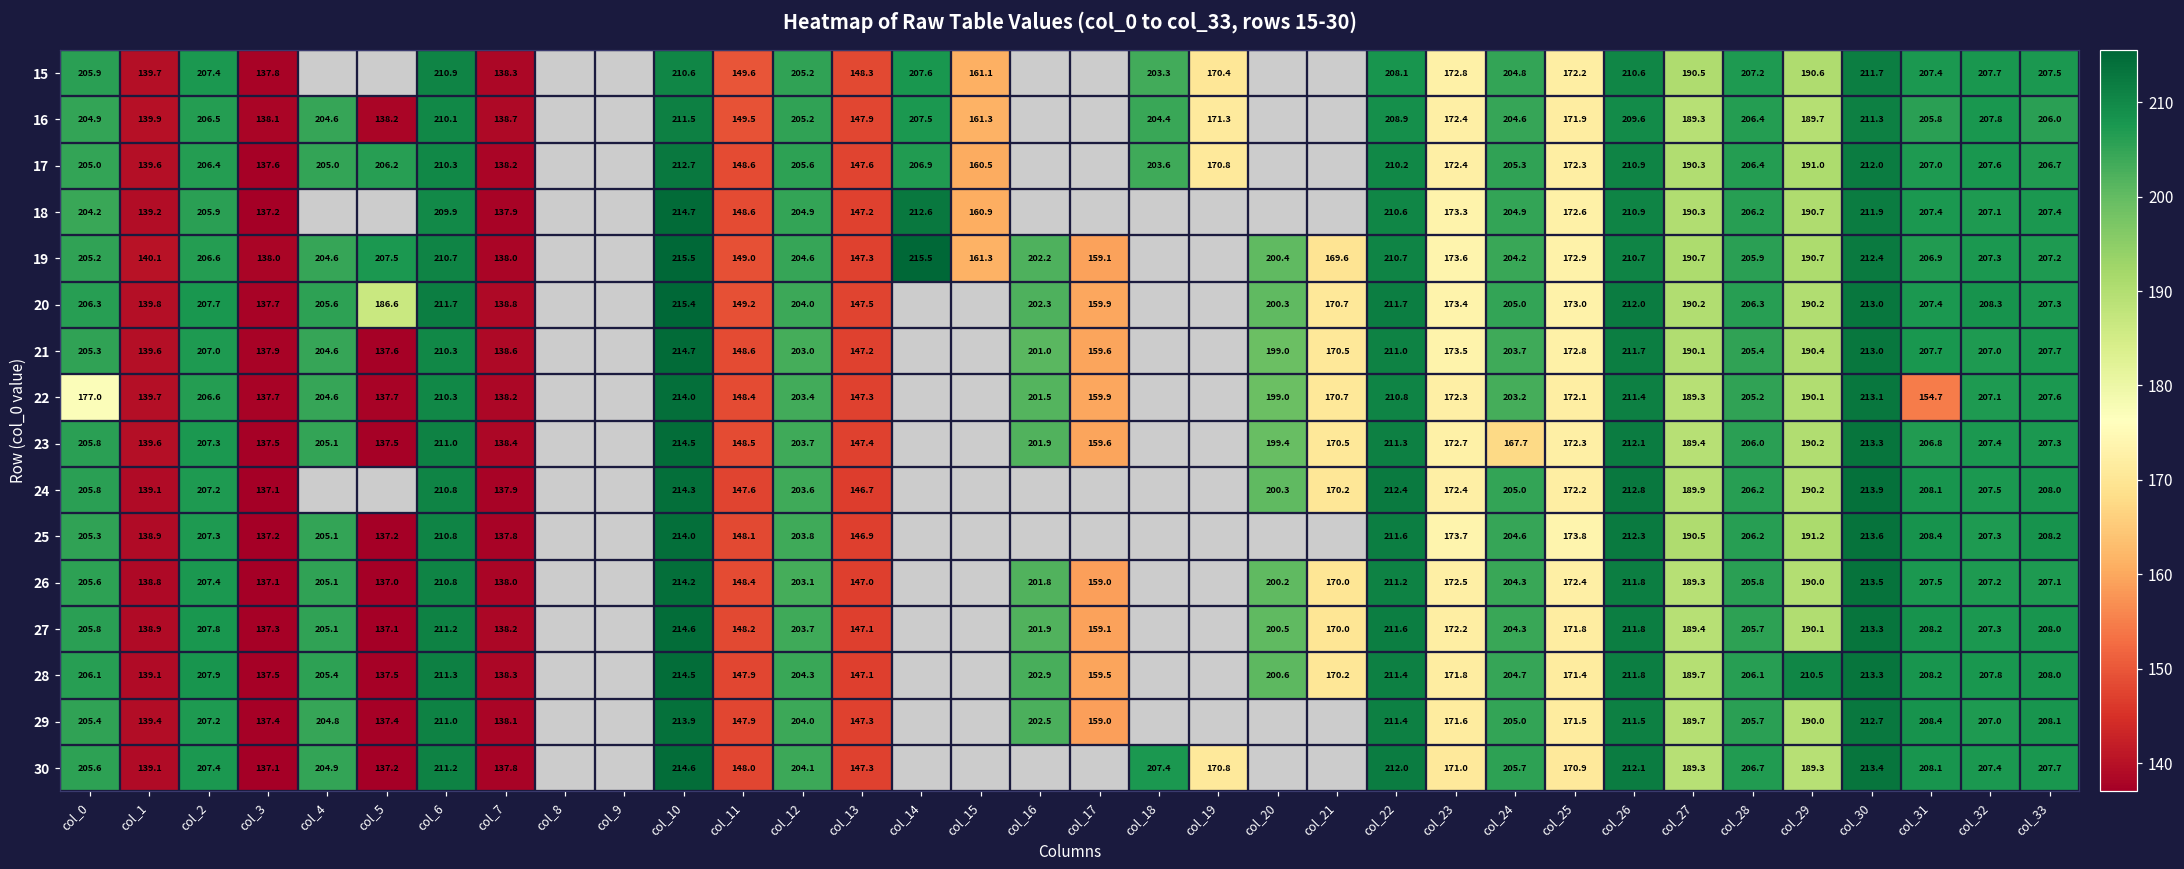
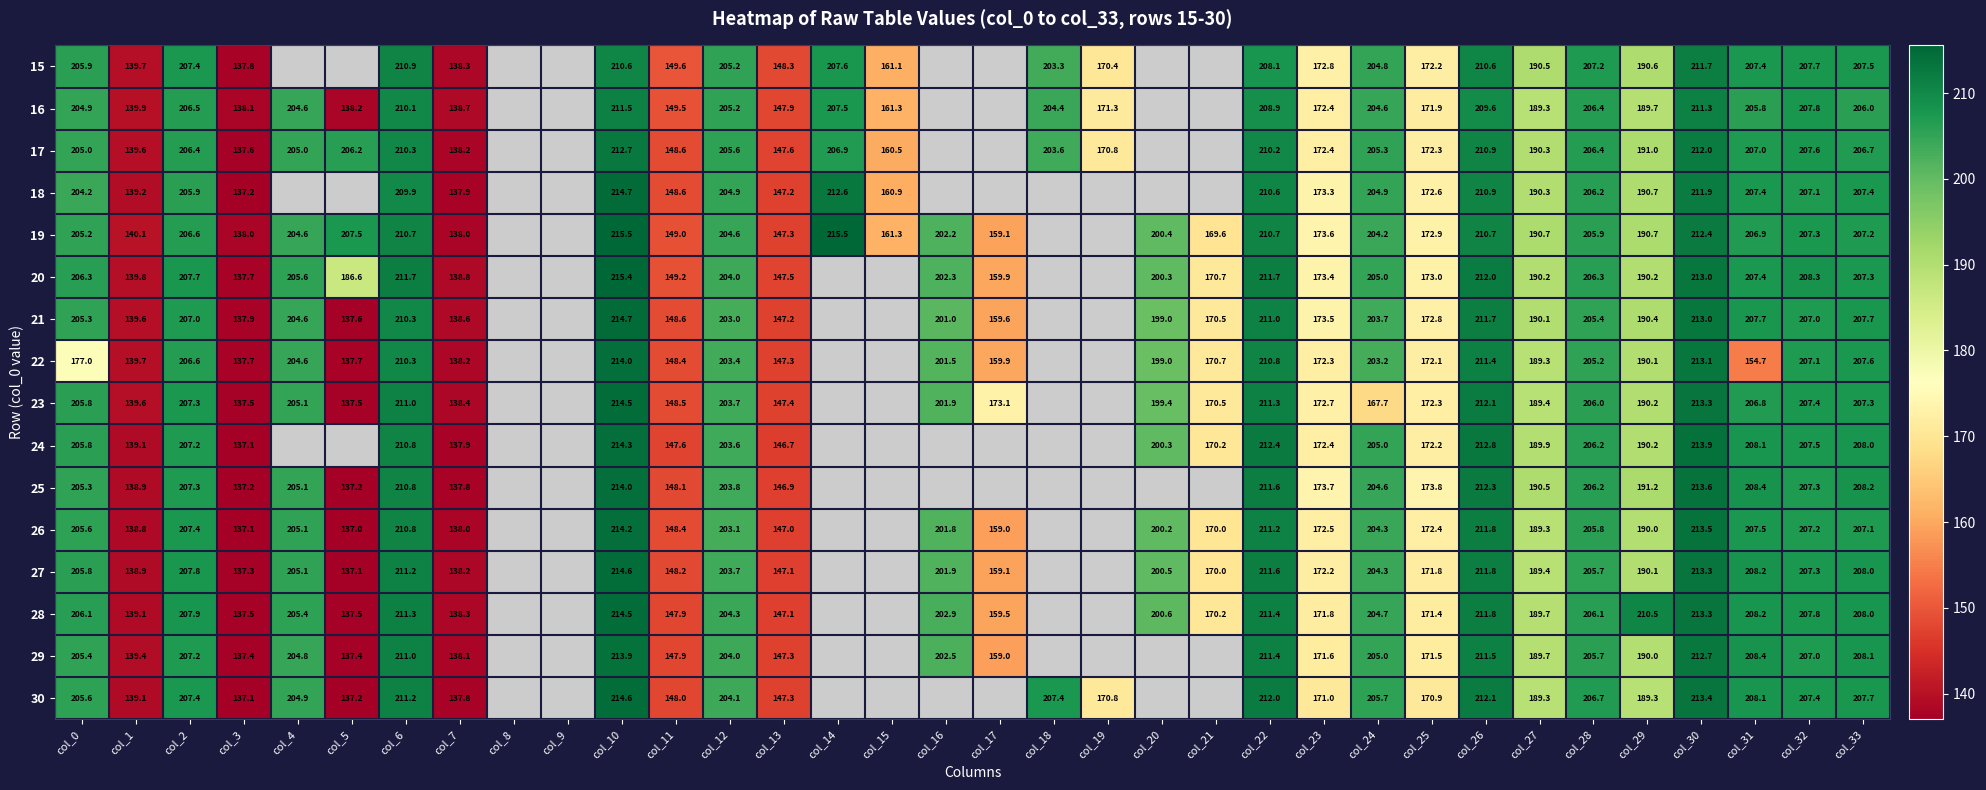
  {
    "23": {
      "col_0": 205.8,
      "col_1": 139.6,
      "col_2": 207.3,
      "col_3": 137.5,
      "col_4": 205.1,
      "col_5": 137.5,
      "col_6": 211.0,
      "col_7": 138.4,
      "col_10": 214.5,
      "col_11": 148.5,
      "col_12": 203.7,
      "col_13": 147.4,
      "col_16": 201.9,
-     "col_17": 159.6,
+     "col_17": 173.1,
      "col_20": 199.4,
      "col_21": 170.5,
      "col_22": 211.3,
      "col_23": 172.7,
      "col_24": 167.7,
      "col_25": 172.3,
      "col_26": 212.1,
      "col_27": 189.4,
      "col_28": 206.0,
      "col_29": 190.2,
      "col_30": 213.3,
      "col_31": 206.8,
      "col_32": 207.4,
      "col_33": 207.3
    }
  }
